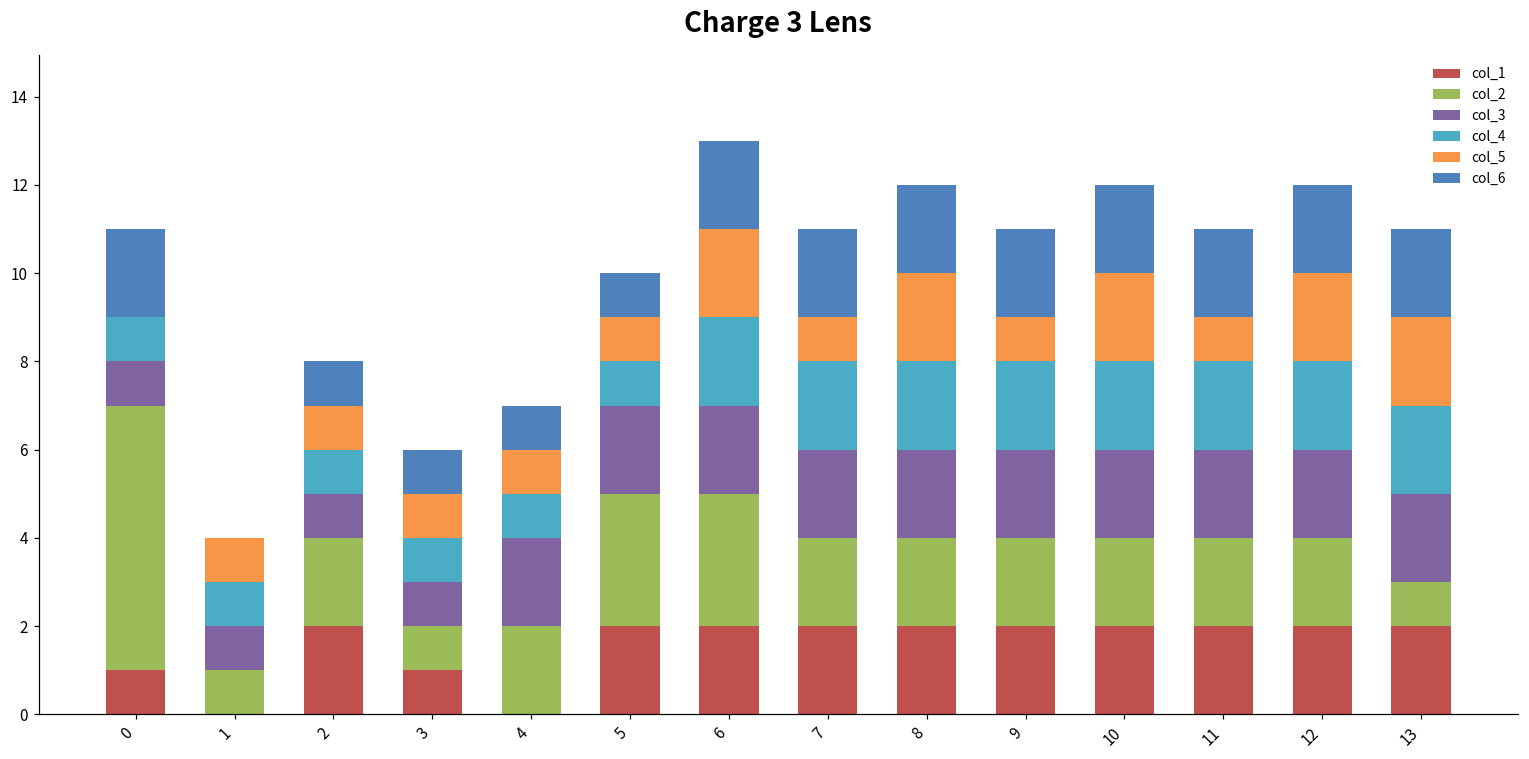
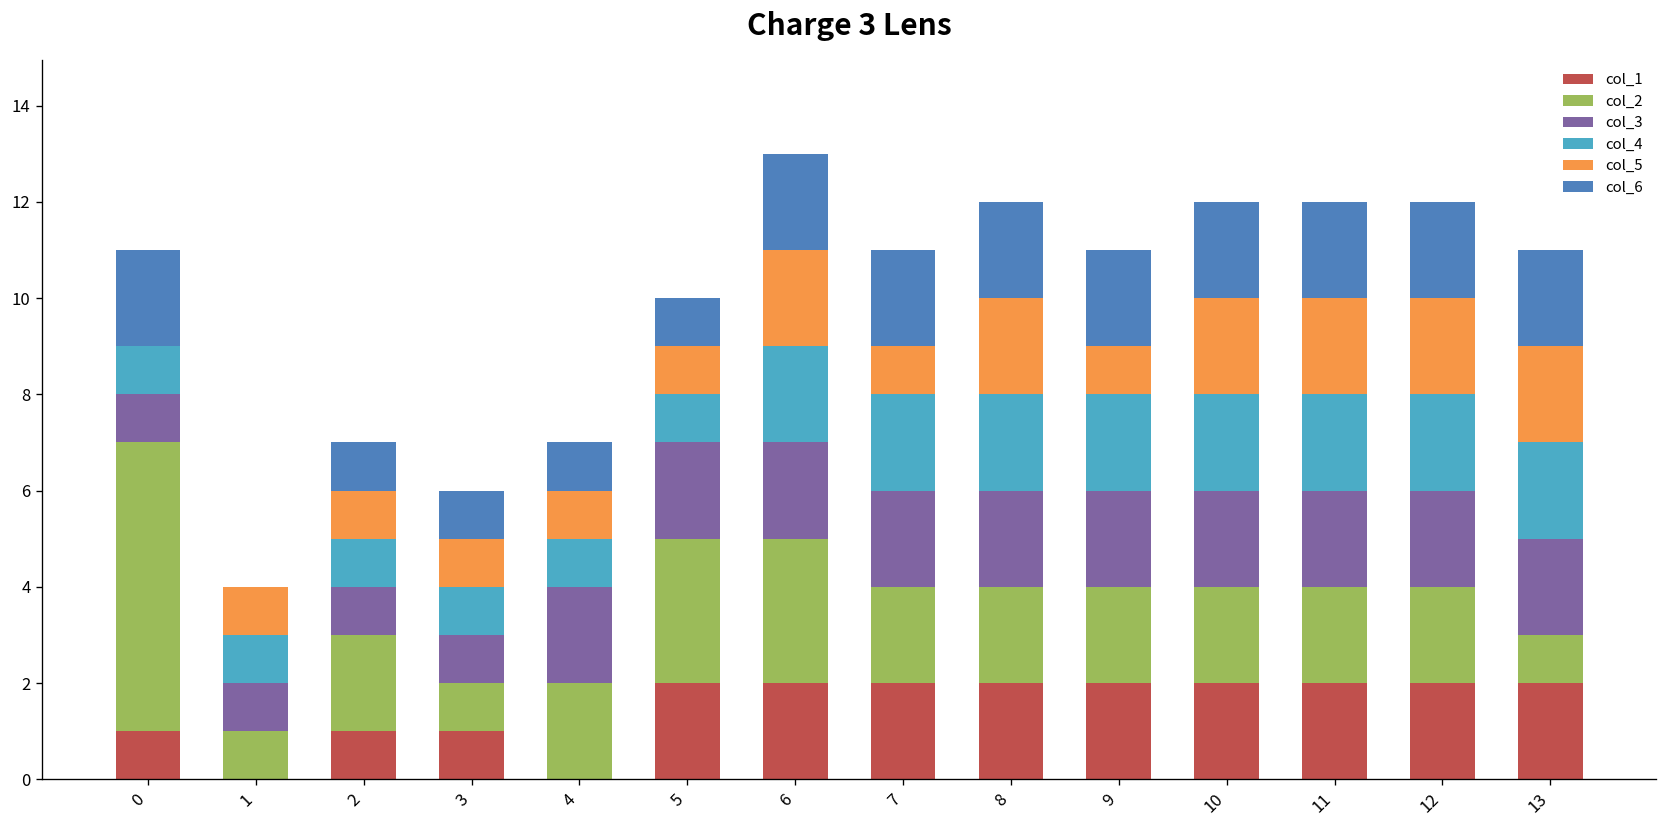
  {
    "col_1": {
      "0": 1,
      "1": 0,
-     "2": 2,
+     "2": 1,
      "3": 1,
      "4": 0,
      "5": 2,
      "6": 2,
      "7": 2,
      "8": 2,
      "9": 2,
      "10": 2,
      "11": 2,
      "12": 2,
      "13": 2
    },
    "col_2": {
      "0": 6,
      "1": 1,
      "2": 2,
      "3": 1,
      "4": 2,
      "5": 3,
      "6": 3,
      "7": 2,
      "8": 2,
      "9": 2,
      "10": 2,
      "11": 2,
      "12": 2,
      "13": 1
    },
    "col_3": {
      "0": 1,
      "1": 1,
      "2": 1,
      "3": 1,
      "4": 2,
      "5": 2,
      "6": 2,
      "7": 2,
      "8": 2,
      "9": 2,
      "10": 2,
      "11": 2,
      "12": 2,
      "13": 2
    },
    "col_5": {
      "0": 0,
      "1": 1,
      "2": 1,
      "3": 1,
      "4": 1,
      "5": 1,
      "6": 2,
      "7": 1,
      "8": 2,
      "9": 1,
      "10": 2,
-     "11": 1,
+     "11": 2,
      "12": 2,
      "13": 2
    }
  }
